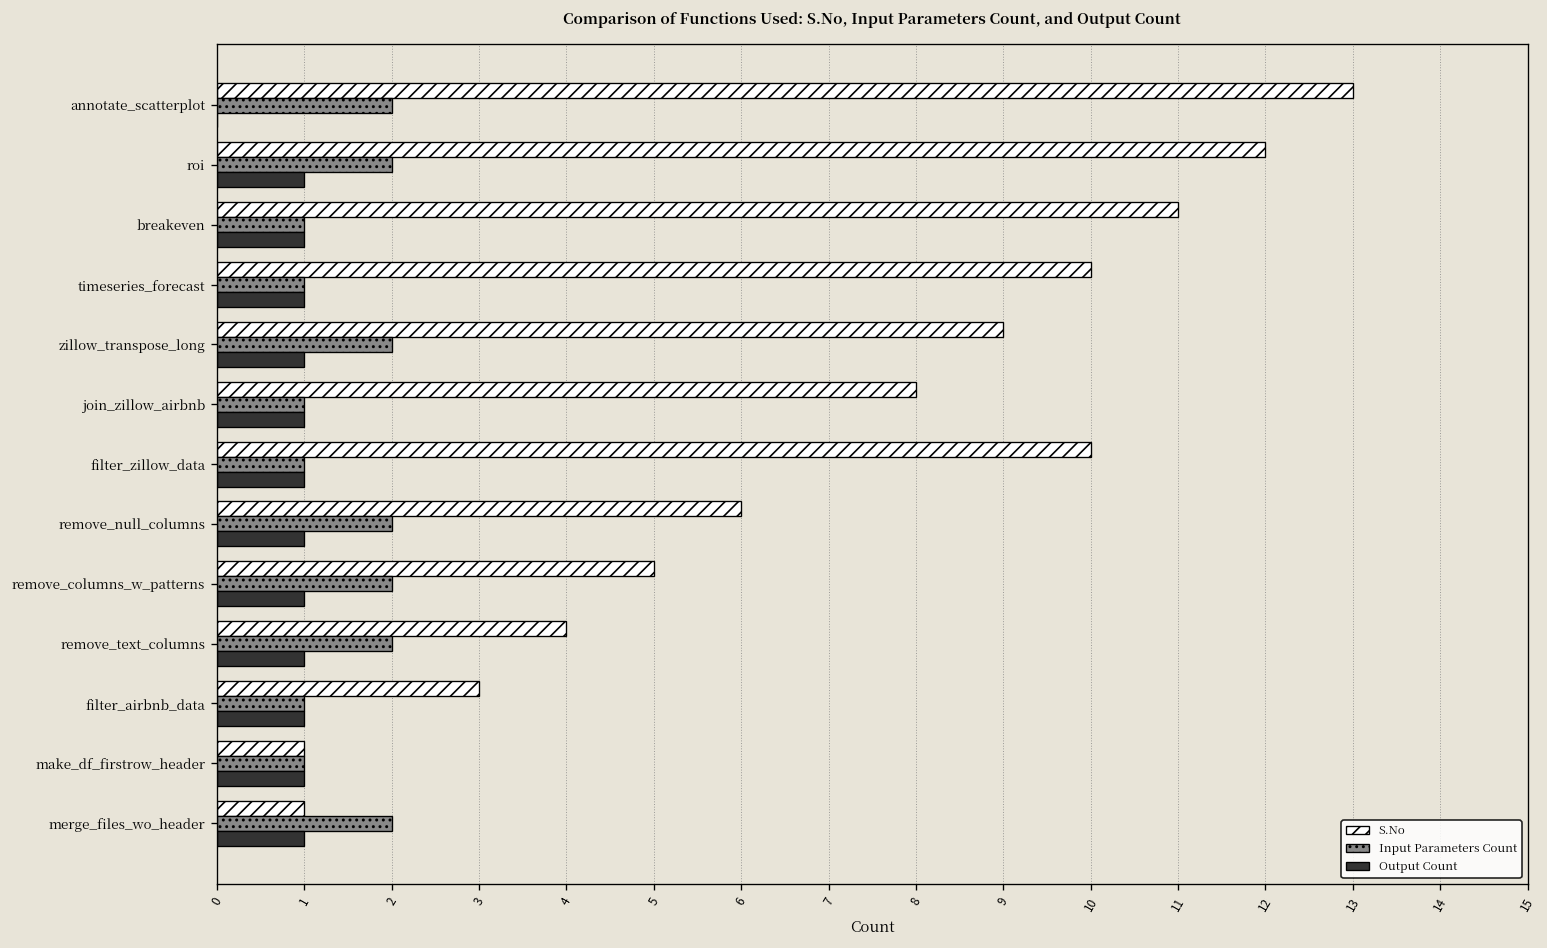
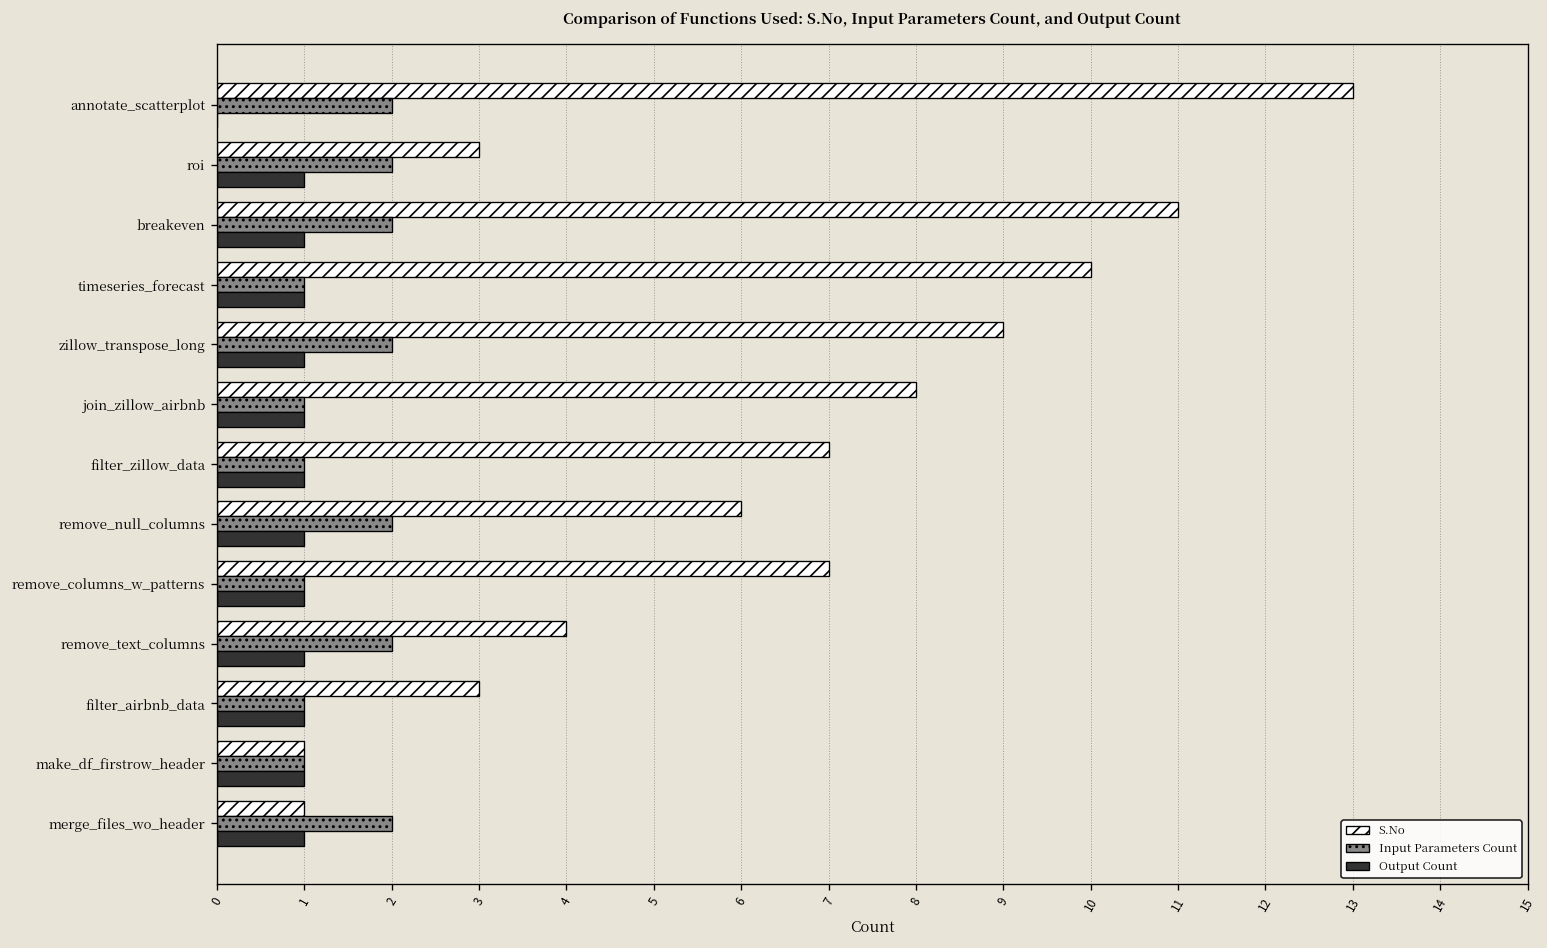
  {
    "S.No": {
      "annotate_scatterplot": 13,
-     "roi": 12,
+     "roi": 3,
      "breakeven": 11,
      "timeseries_forecast": 10,
      "zillow_transpose_long": 9,
      "join_zillow_airbnb": 8,
-     "filter_zillow_data": 10,
+     "filter_zillow_data": 7,
      "remove_null_columns": 6,
-     "remove_columns_w_patterns": 5,
+     "remove_columns_w_patterns": 7,
      "remove_text_columns": 4,
      "filter_airbnb_data": 3,
      "make_df_firstrow_header": 1,
      "merge_files_wo_header": 1
    },
    "Input Parameters Count": {
      "annotate_scatterplot": 2,
      "roi": 2,
-     "breakeven": 1,
+     "breakeven": 2,
      "timeseries_forecast": 1,
      "zillow_transpose_long": 2,
      "join_zillow_airbnb": 1,
      "filter_zillow_data": 1,
      "remove_null_columns": 2,
-     "remove_columns_w_patterns": 2,
+     "remove_columns_w_patterns": 1,
      "remove_text_columns": 2,
      "filter_airbnb_data": 1,
      "make_df_firstrow_header": 1,
      "merge_files_wo_header": 2
    },
    "Output Count": {
      "annotate_scatterplot": 0,
      "roi": 1,
      "breakeven": 1,
      "timeseries_forecast": 1,
      "zillow_transpose_long": 1,
      "join_zillow_airbnb": 1,
      "filter_zillow_data": 1,
      "remove_null_columns": 1,
      "remove_columns_w_patterns": 1,
      "remove_text_columns": 1,
      "filter_airbnb_data": 1,
      "make_df_firstrow_header": 1,
      "merge_files_wo_header": 1
    }
  }
